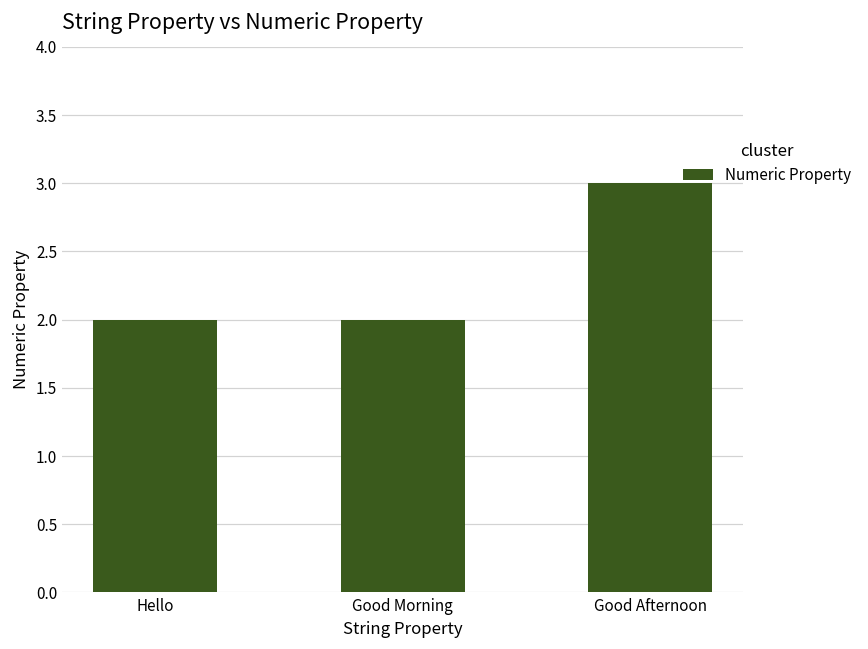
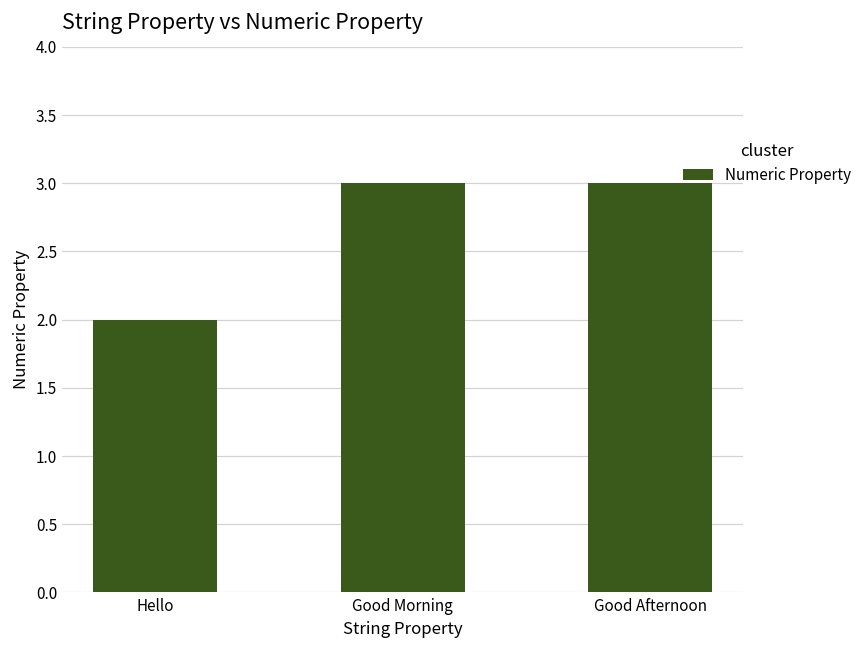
  {
    "Hello": 2,
-   "Good Morning": 2,
+   "Good Morning": 3,
    "Good Afternoon": 3
  }
